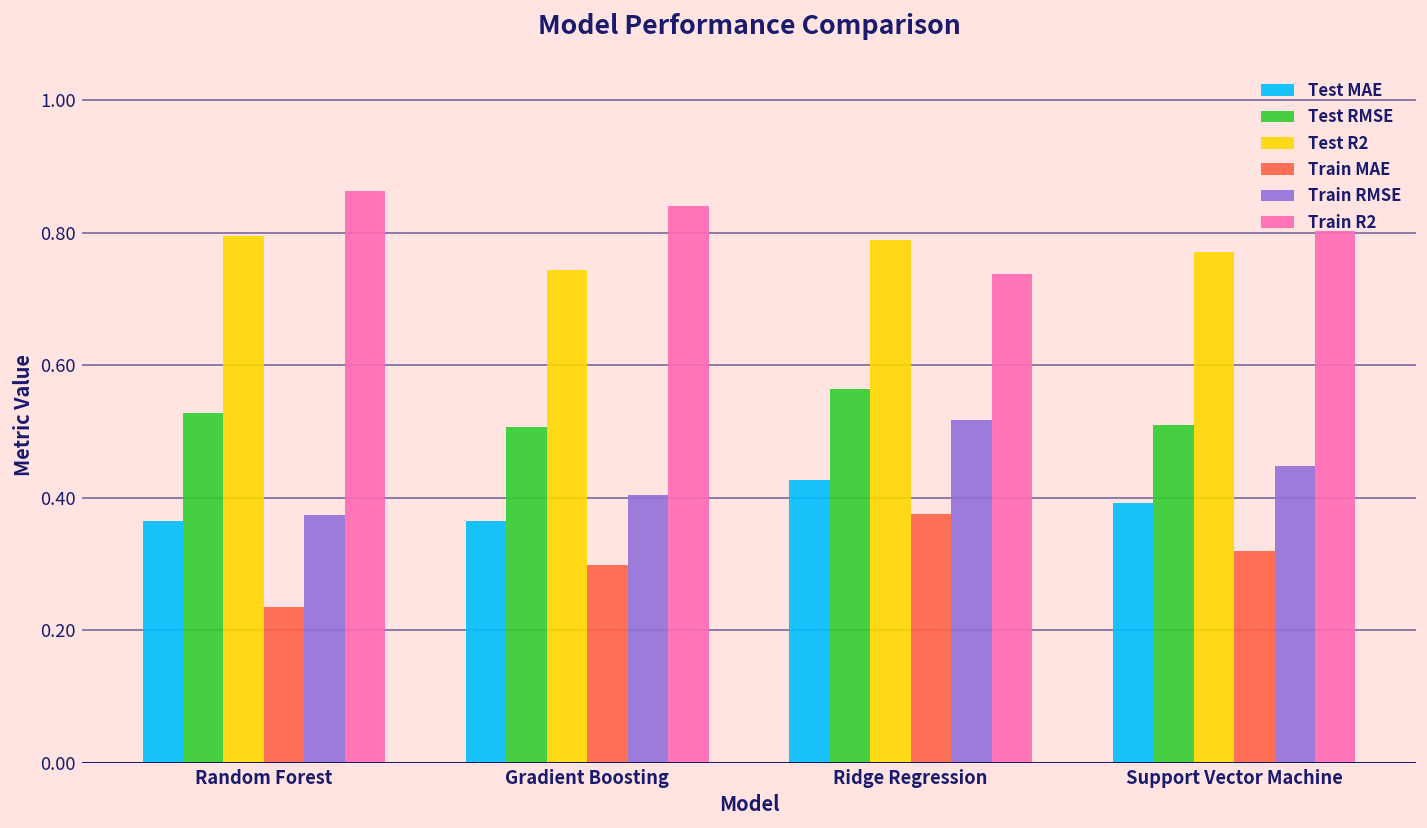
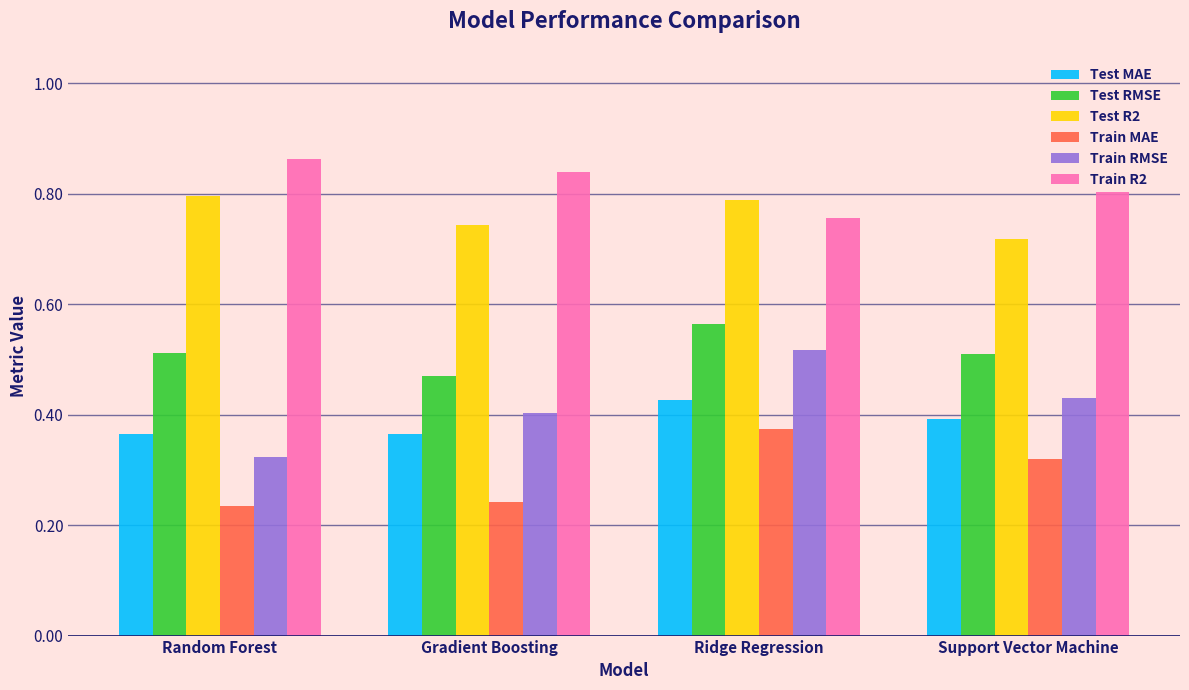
  {
    "Test MAE": {
      "Random Forest": 0.37,
      "Gradient Boosting": 0.36,
      "Ridge Regression": 0.43,
      "Support Vector Machine": 0.39
    },
    "Test RMSE": {
-     "Random Forest": 0.53,
-     "Gradient Boosting": 0.51,
+     "Random Forest": 0.51,
+     "Gradient Boosting": 0.47,
      "Ridge Regression": 0.56,
      "Support Vector Machine": 0.51
    },
    "Test R2": {
      "Random Forest": 0.80,
      "Gradient Boosting": 0.74,
      "Ridge Regression": 0.79,
-     "Support Vector Machine": 0.77
+     "Support Vector Machine": 0.72
    },
    "Train MAE": {
      "Random Forest": 0.23,
-     "Gradient Boosting": 0.30,
+     "Gradient Boosting": 0.24,
      "Ridge Regression": 0.37,
      "Support Vector Machine": 0.32
    },
    "Train RMSE": {
-     "Random Forest": 0.37,
+     "Random Forest": 0.32,
      "Gradient Boosting": 0.40,
      "Ridge Regression": 0.52,
-     "Support Vector Machine": 0.45
+     "Support Vector Machine": 0.43
    },
    "Train R2": {
      "Random Forest": 0.86,
      "Gradient Boosting": 0.84,
-     "Ridge Regression": 0.74
+     "Ridge Regression": 0.76
    }
  }
